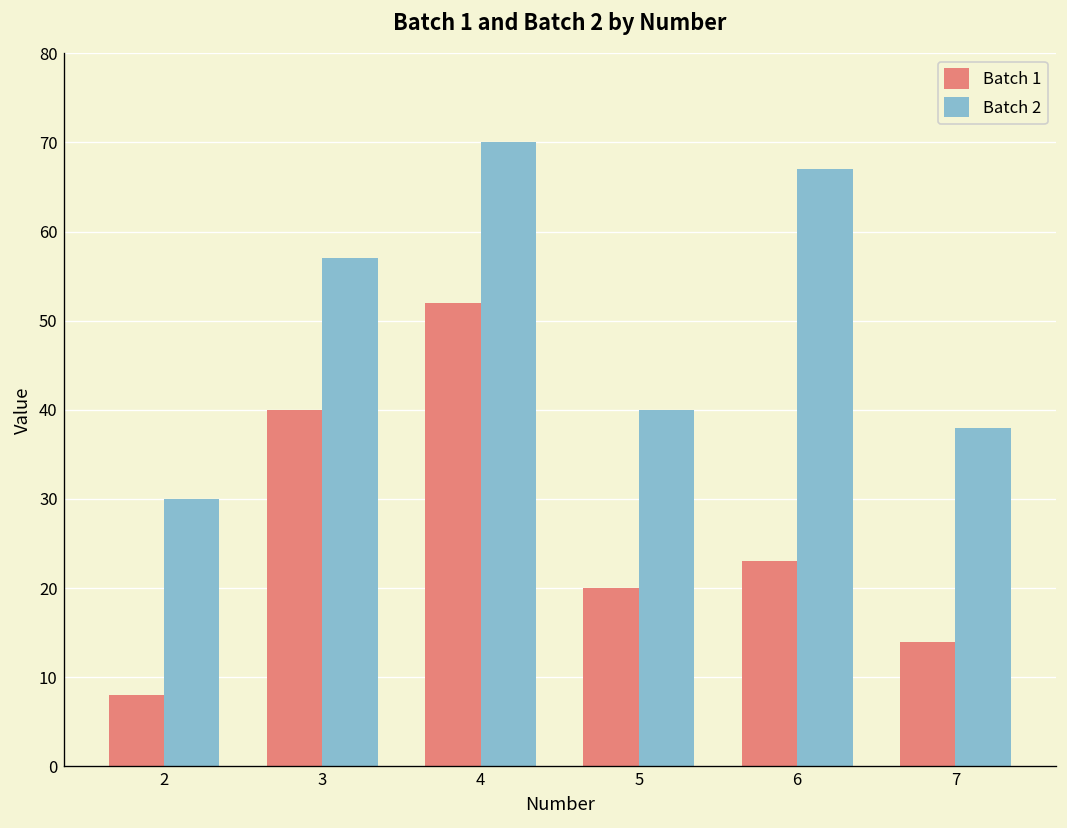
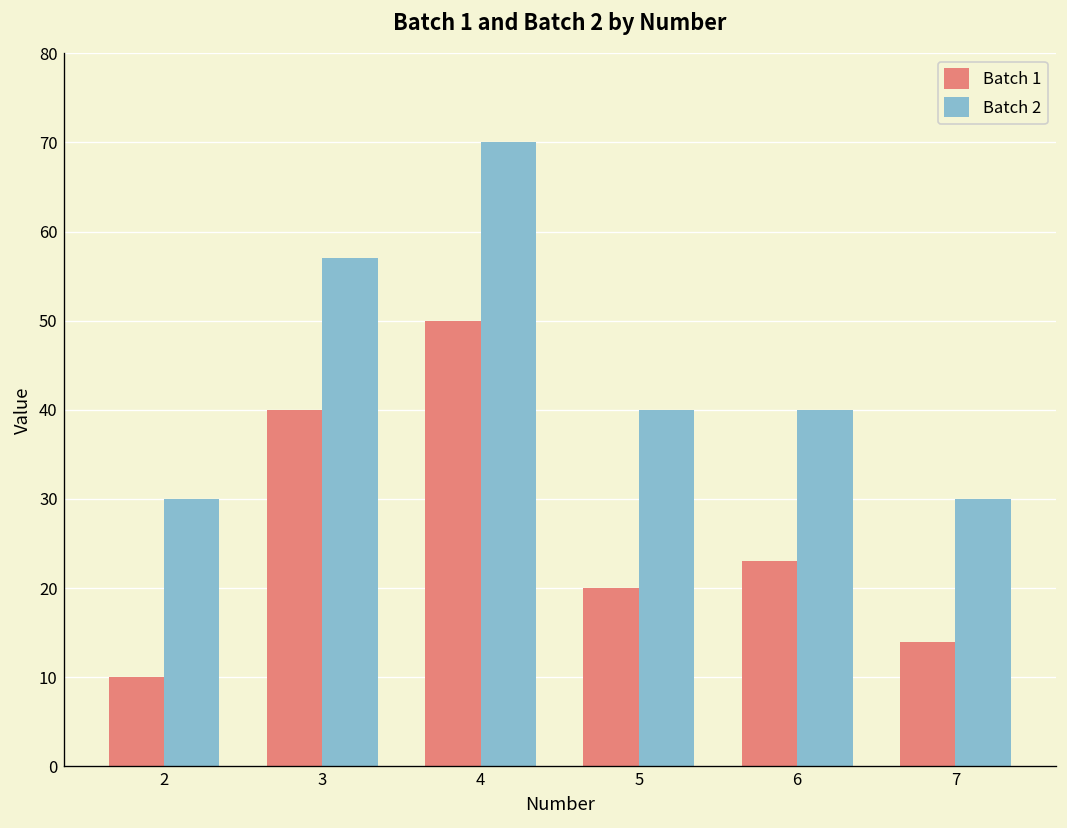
  {
    "Batch 1": {
-     "2": 8,
+     "2": 10,
      "3": 40,
-     "4": 52,
+     "4": 50,
      "5": 20,
      "6": 23,
      "7": 14
    },
    "Batch 2": {
      "2": 30,
      "3": 57,
      "4": 70,
      "5": 40,
-     "6": 67,
-     "7": 38
+     "6": 40,
+     "7": 30
    }
  }
